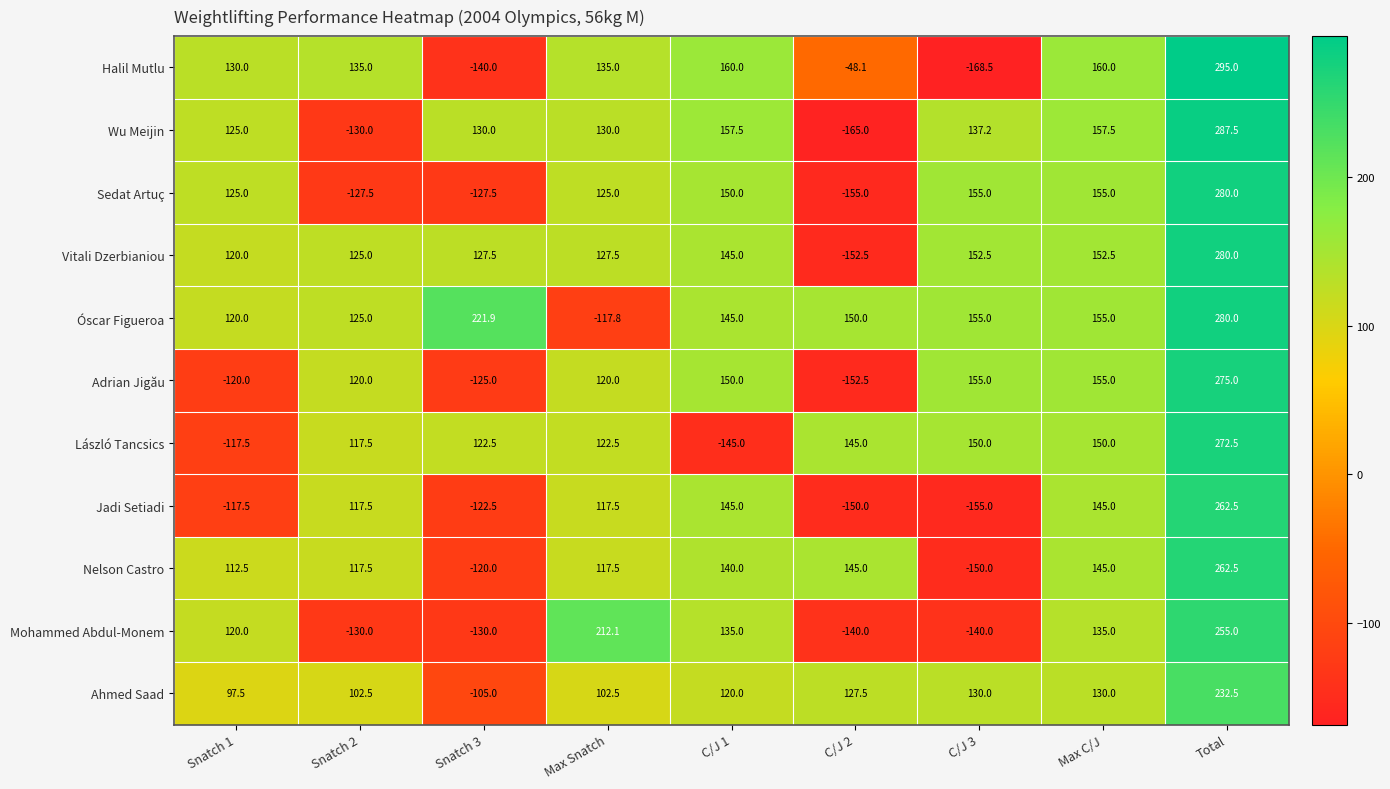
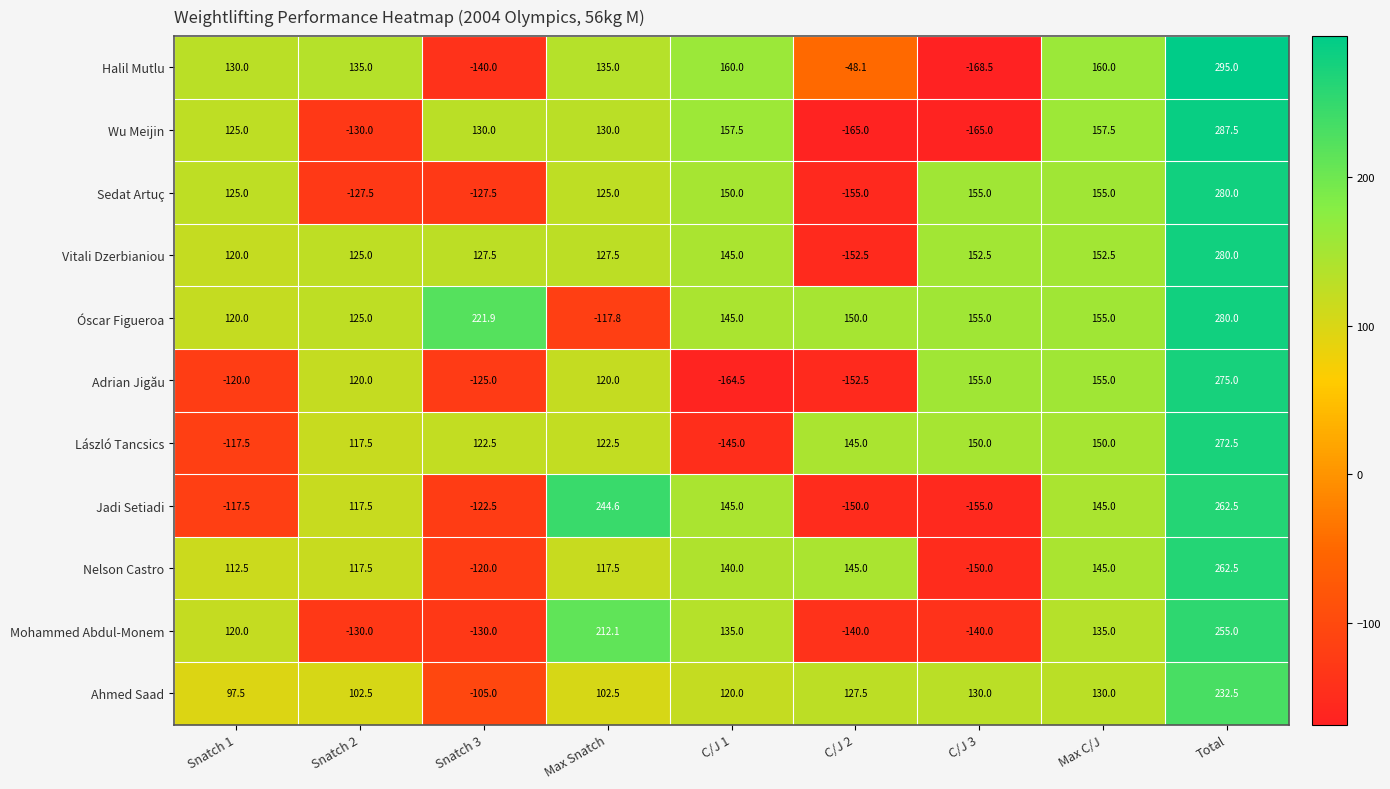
  {
    "Halil Mutlu": {
      "Snatch 1": 130.0,
      "Snatch 2": 135.0,
      "Snatch 3": -140.0,
      "Max Snatch": 135.0,
      "C/J 1": 160.0,
      "C/J 2": -48.1,
      "C/J 3": -168.5,
      "Max C/J": 160.0,
      "Total": 295.0
    },
    "Wu Meijin": {
      "Snatch 1": 125.0,
      "Snatch 2": -130.0,
      "Snatch 3": 130.0,
      "Max Snatch": 130.0,
      "C/J 1": 157.5,
      "C/J 2": -165.0,
-     "C/J 3": 137.2,
+     "C/J 3": -165.0,
      "Max C/J": 157.5,
      "Total": 287.5
    },
    "Sedat Artuç": {
      "Snatch 1": 125.0,
      "Snatch 2": -127.5,
      "Snatch 3": -127.5,
      "Max Snatch": 125.0,
      "C/J 1": 150.0,
      "C/J 2": -155.0,
      "C/J 3": 155.0,
      "Max C/J": 155.0,
      "Total": 280.0
    },
    "Vitali Dzerbianiou": {
      "Snatch 1": 120.0,
      "Snatch 2": 125.0,
      "Snatch 3": 127.5,
      "Max Snatch": 127.5,
      "C/J 1": 145.0,
      "C/J 2": -152.5,
      "C/J 3": 152.5,
      "Max C/J": 152.5,
      "Total": 280.0
    },
    "Óscar Figueroa": {
      "Snatch 1": 120.0,
      "Snatch 2": 125.0,
      "Snatch 3": 221.9,
      "Max Snatch": -117.8,
      "C/J 1": 145.0,
      "C/J 2": 150.0,
      "C/J 3": 155.0,
      "Max C/J": 155.0,
      "Total": 280.0
    },
    "Adrian Jigău": {
      "Snatch 1": -120.0,
      "Snatch 2": 120.0,
      "Snatch 3": -125.0,
      "Max Snatch": 120.0,
-     "C/J 1": 150.0,
+     "C/J 1": -164.5,
      "C/J 2": -152.5,
      "C/J 3": 155.0,
      "Max C/J": 155.0,
      "Total": 275.0
    },
    "László Tancsics": {
      "Snatch 1": -117.5,
      "Snatch 2": 117.5,
      "Snatch 3": 122.5,
      "Max Snatch": 122.5,
      "C/J 1": -145.0,
      "C/J 2": 145.0,
      "C/J 3": 150.0,
      "Max C/J": 150.0,
      "Total": 272.5
    },
    "Jadi Setiadi": {
      "Snatch 1": -117.5,
      "Snatch 2": 117.5,
      "Snatch 3": -122.5,
-     "Max Snatch": 117.5,
+     "Max Snatch": 244.6,
      "C/J 1": 145.0,
      "C/J 2": -150.0,
      "C/J 3": -155.0,
      "Max C/J": 145.0,
      "Total": 262.5
    },
    "Nelson Castro": {
      "Snatch 1": 112.5,
      "Snatch 2": 117.5,
      "Snatch 3": -120.0,
      "Max Snatch": 117.5,
      "C/J 1": 140.0,
      "C/J 2": 145.0,
      "C/J 3": -150.0,
      "Max C/J": 145.0,
      "Total": 262.5
    },
    "Mohammed Abdul-Monem": {
      "Snatch 1": 120.0,
      "Snatch 2": -130.0,
      "Snatch 3": -130.0,
      "Max Snatch": 212.1,
      "C/J 1": 135.0,
      "C/J 2": -140.0,
      "C/J 3": -140.0,
      "Max C/J": 135.0,
      "Total": 255.0
    },
    "Ahmed Saad": {
      "Snatch 1": 97.5,
      "Snatch 2": 102.5,
      "Snatch 3": -105.0,
      "Max Snatch": 102.5,
      "C/J 1": 120.0,
      "C/J 2": 127.5,
      "C/J 3": 130.0,
      "Max C/J": 130.0,
      "Total": 232.5
    }
  }
